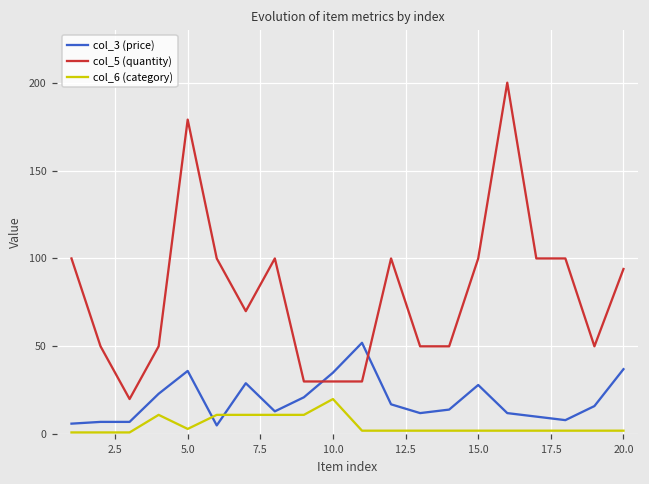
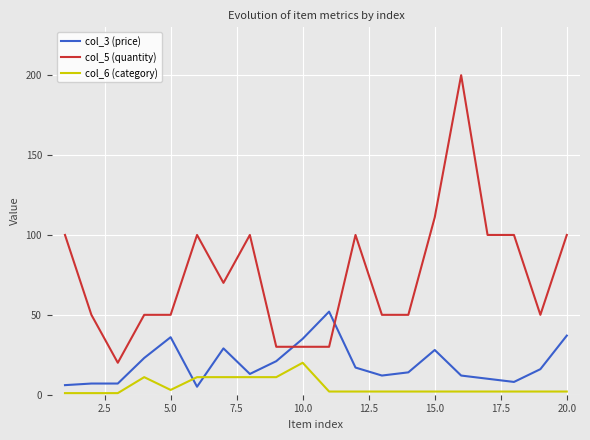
  {
    "col_5 (quantity)": {
-     "5.0": 179,
+     "5.0": 50,
      "10.0": 30,
-     "15.0": 100,
-     "20.0": 94
+     "15.0": 111,
+     "20.0": 100
    },
    "col_6 (category)": {
      "5.0": 3,
      "10.0": 20,
      "15.0": 2,
      "20.0": 2
    }
  }
